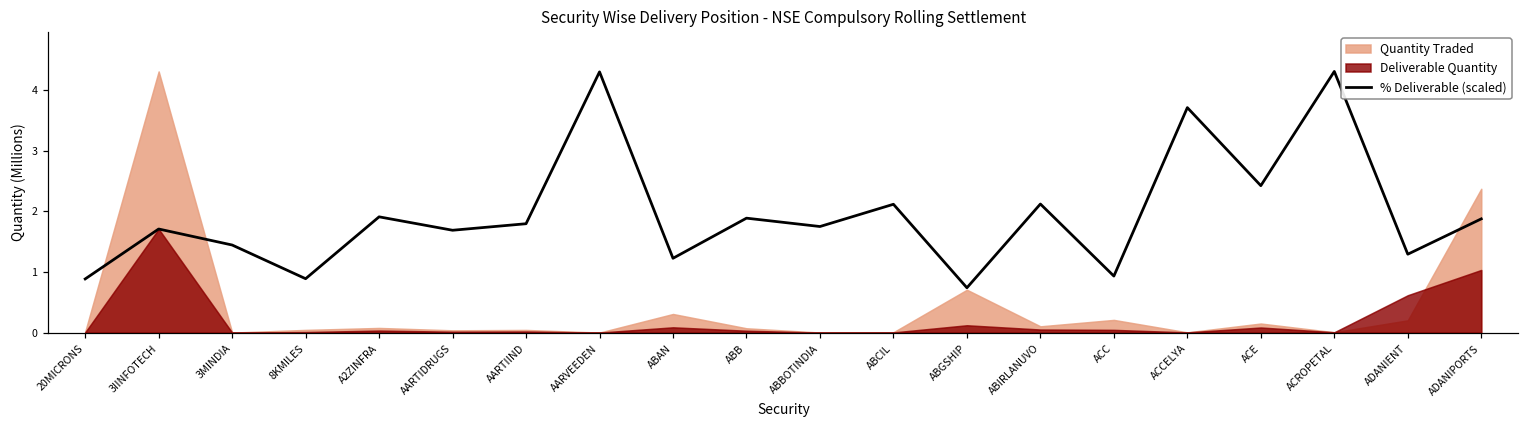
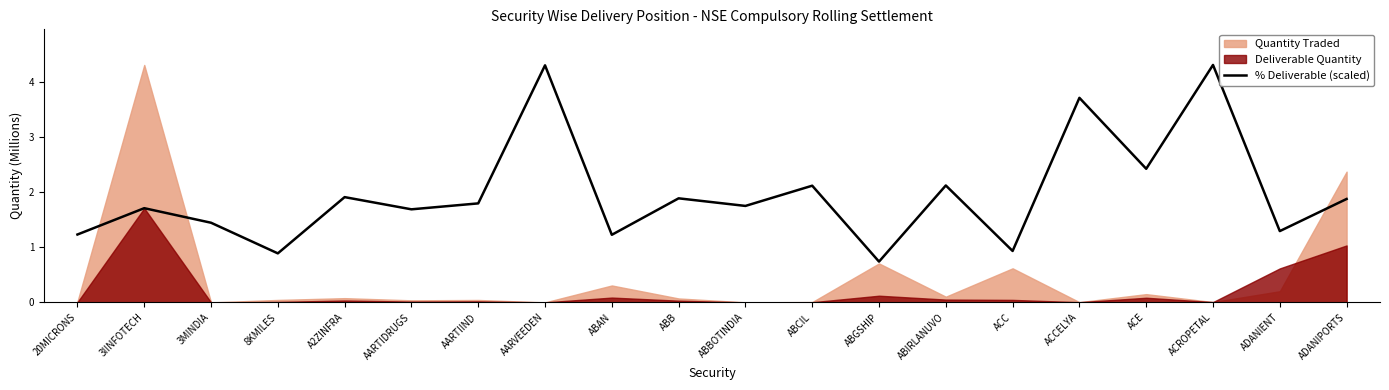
  {
    "% Deliverable (scaled)": {
-     "20MICRONS": 0.9,
+     "20MICRONS": 1.2,
      "3MINDIA": 1.4,
      "8KMILES": 0.9,
      "A2ZINFRA": 1.9,
      "AARTIDRUGS": 1.7,
      "AARTIIND": 1.8,
      "AARVEEDEN": 4.3,
      "ABAN": 1.2,
      "ABB": 1.9,
      "ABBOTINDIA": 1.7,
      "ABCIL": 2.1,
      "ABIRLANUVO": 2.1,
      "ACC": 0.9,
      "ACCELYA": 3.7,
      "ACE": 2.4,
      "ACROPETAL": 4.3,
      "ADANIENT": 1.3,
      "ADANIPORTS": 1.9
    },
    "Quantity Traded": {
      "3IINFOTECH": 4.3,
      "ABAN": 0.3,
      "ABIRLANUVO": 0.1,
-     "ACC": 0.2,
+     "ACC": 0.6,
      "ACE": 0.1,
      "ADANIENT": 0.2,
      "ADANIPORTS": 2.4
    },
    "Deliverable Quantity": {
      "ABAN": 0.1,
      "ABGSHIP": 0.1,
      "ABIRLANUVO": 0.1,
      "ACC": 0.0,
      "ACE": 0.1,
      "ADANIENT": 0.6,
      "ADANIPORTS": 1.0
    }
  }
